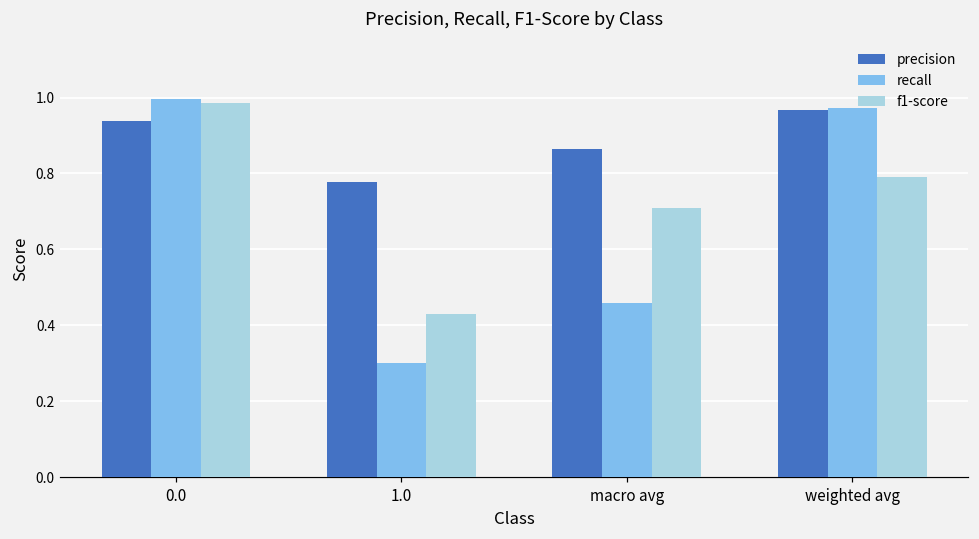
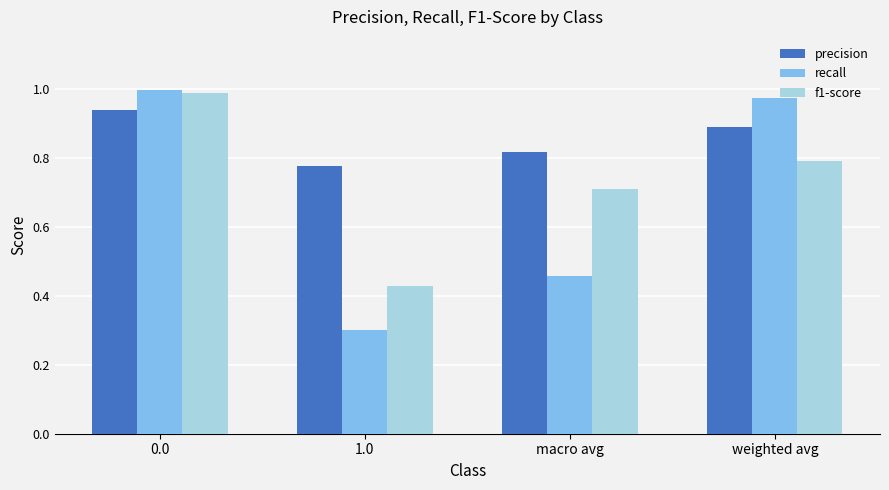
  {
    "precision": {
      "0.0": 0.94,
      "1.0": 0.78,
-     "macro avg": 0.86,
-     "weighted avg": 0.97
+     "macro avg": 0.82,
+     "weighted avg": 0.89
    }
  }
